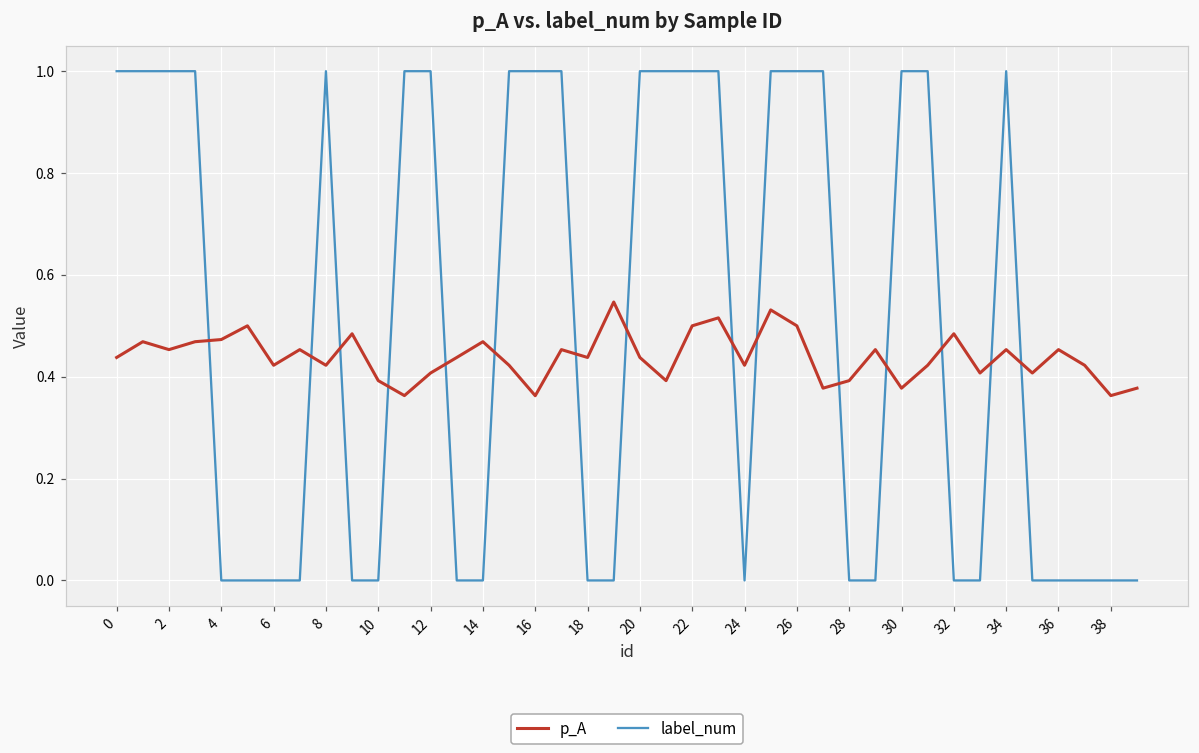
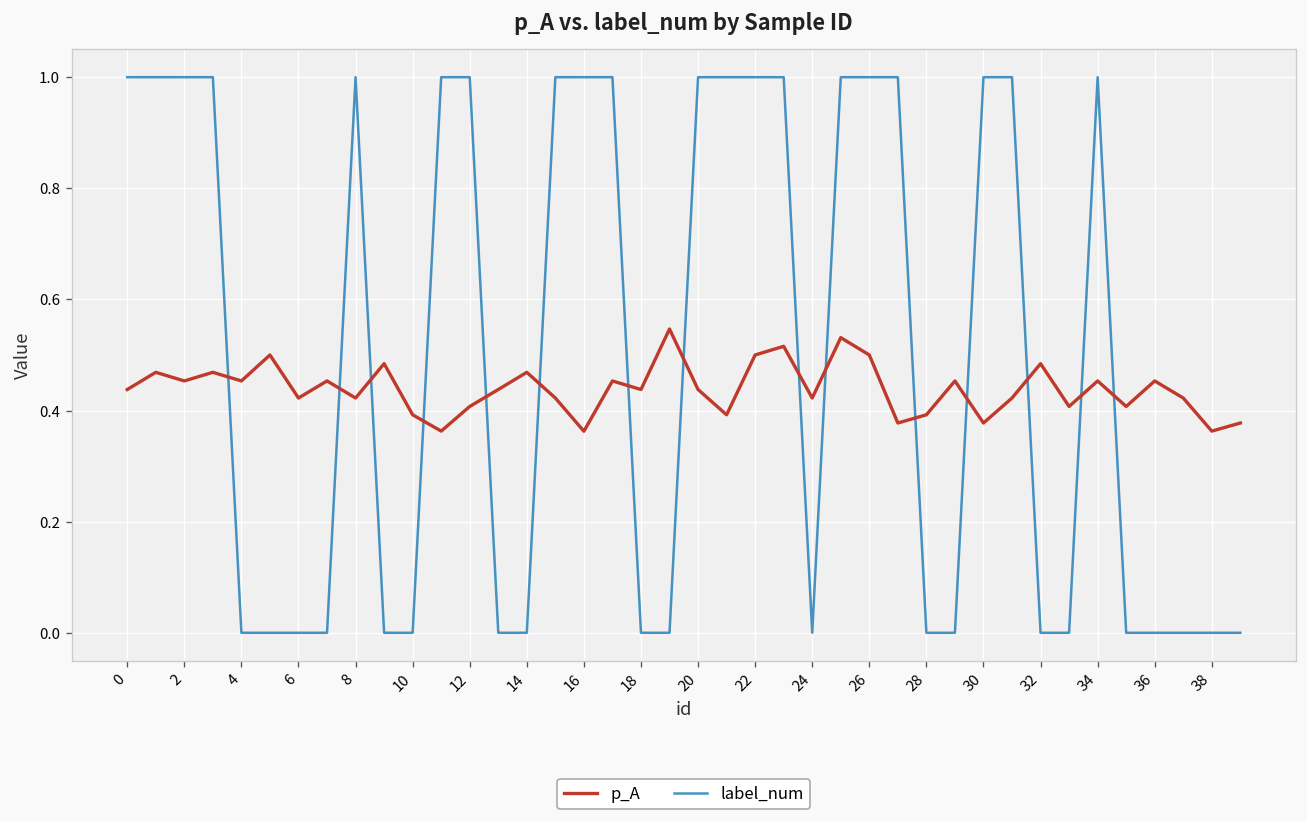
  {
    "p_A": {
      "0": 0.44,
      "2": 0.45,
-     "4": 0.47,
+     "4": 0.45,
      "6": 0.42,
      "8": 0.42,
      "10": 0.39,
      "12": 0.41,
      "14": 0.47,
      "16": 0.36,
      "18": 0.44,
      "20": 0.44,
      "22": 0.50,
      "24": 0.42,
      "26": 0.50,
      "28": 0.39,
      "30": 0.38,
      "32": 0.48,
      "34": 0.45,
      "36": 0.45,
      "38": 0.36
    },
    "label_num": {
      "0": 1.00,
      "2": 1.00,
      "4": 0.00,
      "6": 0.00,
      "8": 1.00,
      "10": 0.00,
      "12": 1.00,
      "14": 0.00,
      "16": 1.00,
      "18": 0.00,
      "20": 1.00,
      "22": 1.00,
      "24": 0.00,
      "26": 1.00,
      "28": 0.00,
      "30": 1.00,
      "32": 0.00,
      "34": 1.00,
      "36": 0.00,
      "38": 0.00
    }
  }
